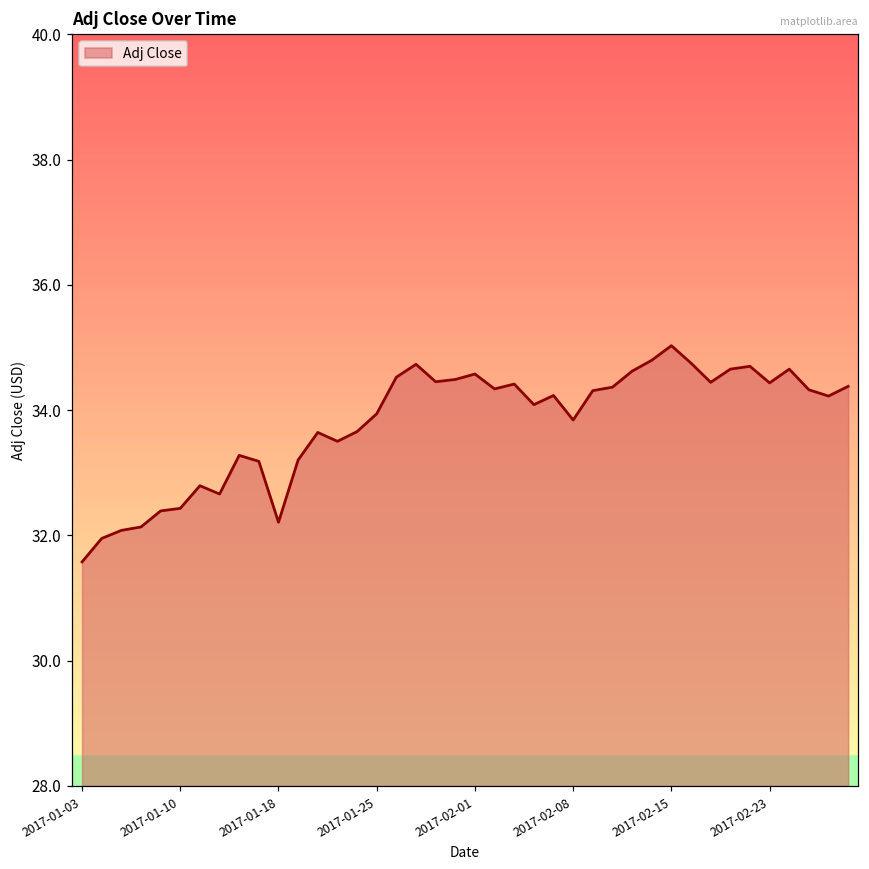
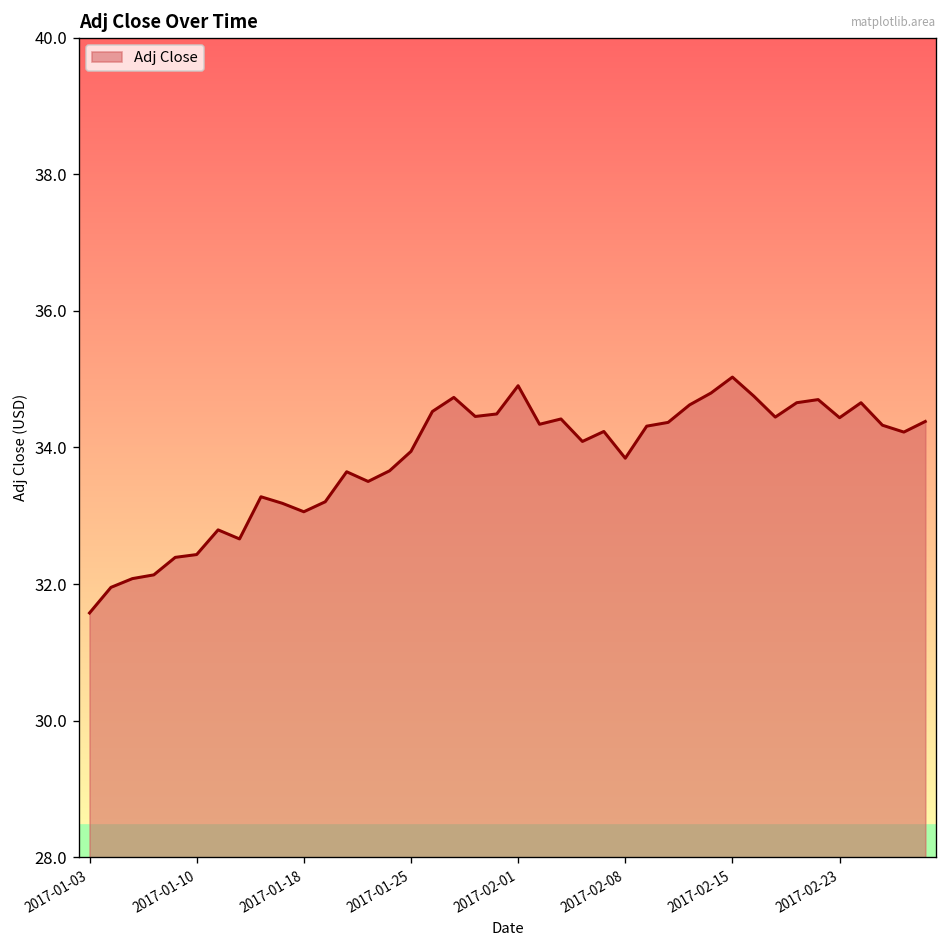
  {
    "2017-01-03": 31.6,
    "2017-01-10": 32.4,
-   "2017-01-18": 32.2,
+   "2017-01-18": 33.1,
    "2017-01-25": 33.9,
-   "2017-02-01": 34.6,
+   "2017-02-01": 34.9,
    "2017-02-08": 33.8,
    "2017-02-15": 35.0,
    "2017-02-23": 34.4
  }
